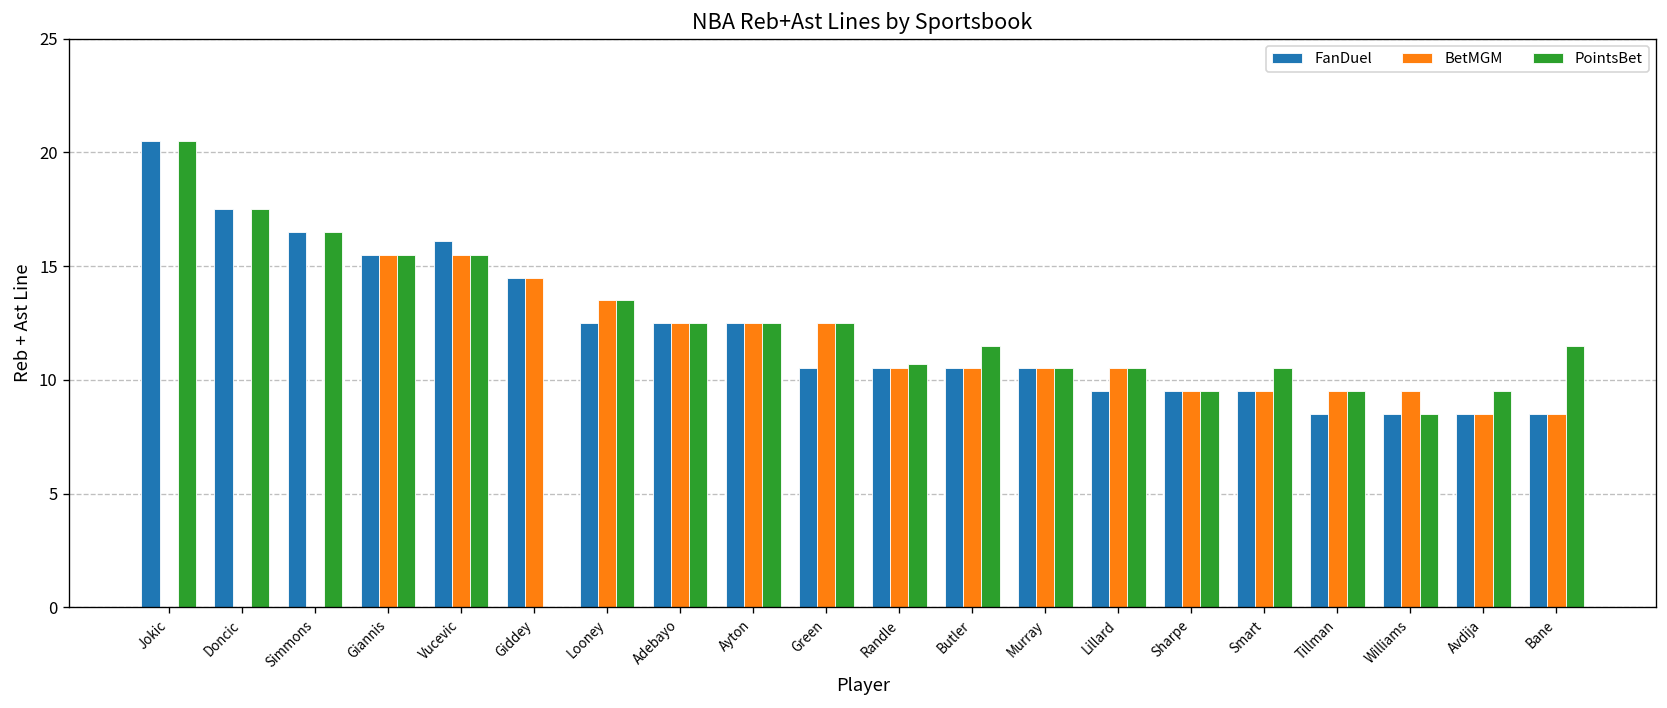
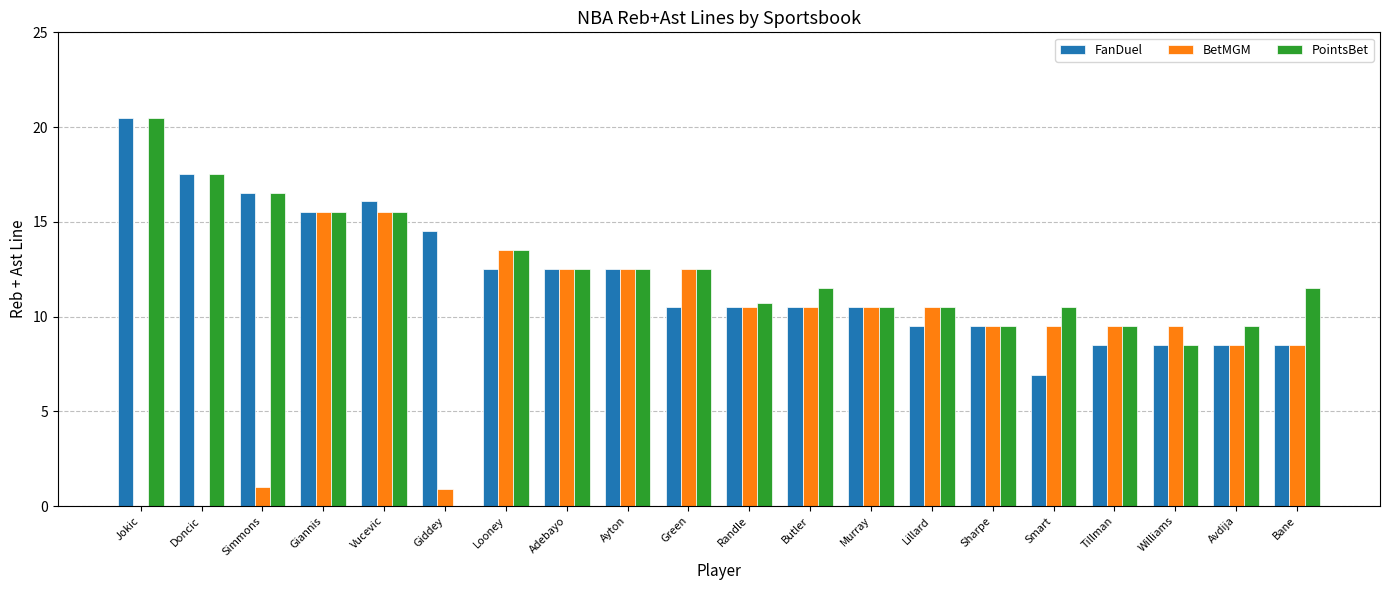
  {
    "FanDuel": {
      "Jokic": 20.5,
      "Doncic": 17.5,
      "Simmons": 16.5,
      "Giannis": 15.5,
      "Vucevic": 16.1,
      "Giddey": 14.5,
      "Looney": 12.5,
      "Adebayo": 12.5,
      "Ayton": 12.5,
      "Green": 10.5,
      "Randle": 10.5,
      "Butler": 10.5,
      "Murray": 10.5,
      "Lillard": 9.5,
      "Sharpe": 9.5,
-     "Smart": 9.5,
+     "Smart": 6.9,
      "Tillman": 8.5,
      "Williams": 8.5,
      "Avdija": 8.5,
      "Bane": 8.5
    },
    "BetMGM": {
      "Jokic": 0.0,
      "Doncic": 0.0,
-     "Simmons": 0,
+     "Simmons": 1,
      "Giannis": 15.5,
      "Vucevic": 15.5,
-     "Giddey": 14.5,
+     "Giddey": 0.9,
      "Looney": 13.5,
      "Adebayo": 12.5,
      "Ayton": 12.5,
      "Green": 12.5,
      "Randle": 10.5,
      "Butler": 10.5,
      "Murray": 10.5,
      "Lillard": 10.5,
      "Sharpe": 9.5,
      "Smart": 9.5,
      "Tillman": 9.5,
      "Williams": 9.5,
      "Avdija": 8.5,
      "Bane": 8.5
    },
    "PointsBet": {
      "Jokic": 20.5,
      "Doncic": 17.5,
      "Simmons": 16.5,
      "Giannis": 15.5,
      "Vucevic": 15.5,
      "Giddey": 0.0,
      "Looney": 13.5,
      "Adebayo": 12.5,
      "Ayton": 12.5,
      "Green": 12.5,
      "Randle": 10.7,
      "Butler": 11.5,
      "Murray": 10.5,
      "Lillard": 10.5,
      "Sharpe": 9.5,
      "Smart": 10.5,
      "Tillman": 9.5,
      "Williams": 8.5,
      "Avdija": 9.5,
      "Bane": 11.5
    }
  }
